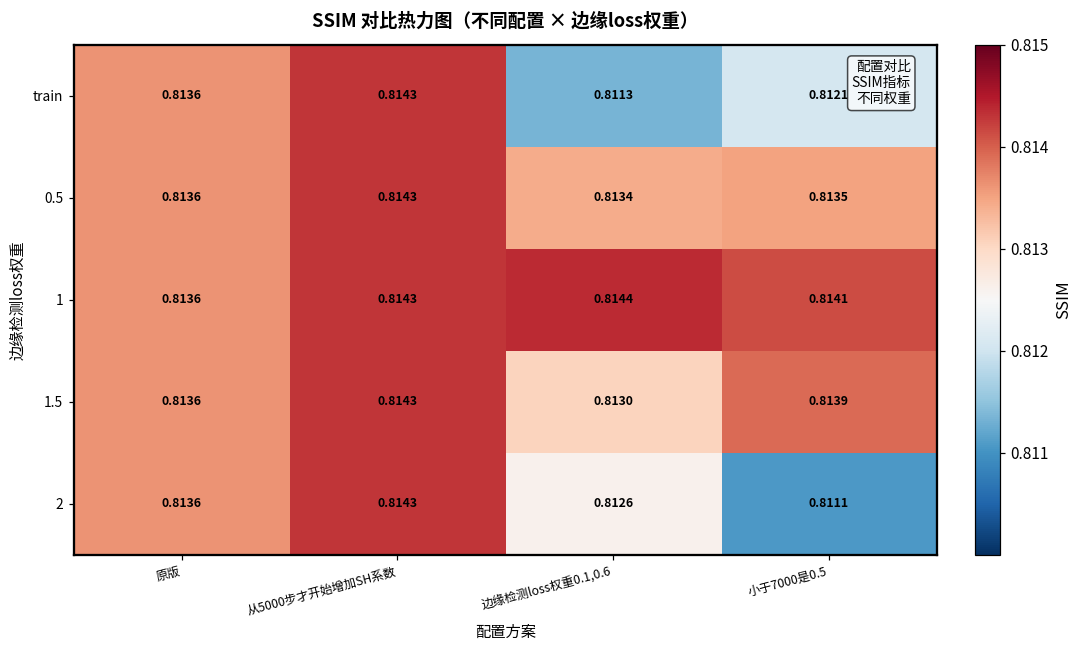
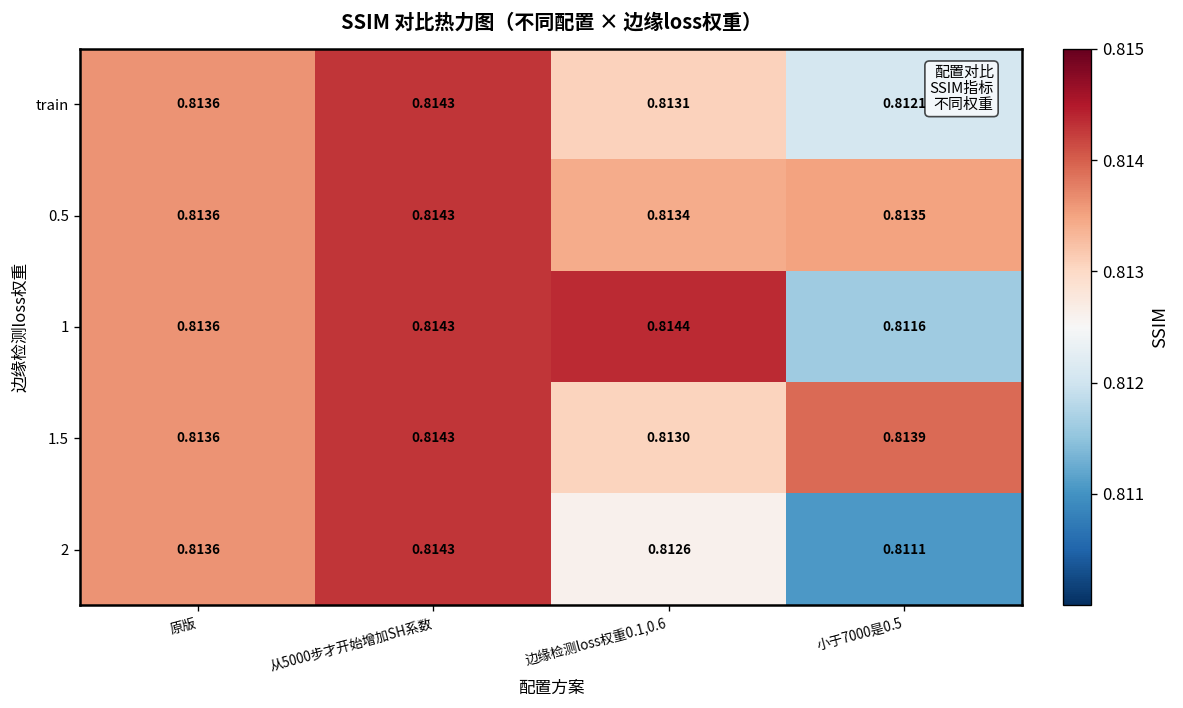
  {
    "train": {
      "原版": 0.8136,
      "从5000步才开始增加SH系数": 0.8143,
-     "边缘检测loss权重0.1,0.6": 0.8113
+     "边缘检测loss权重0.1,0.6": 0.8131
    },
    "0.5": {
      "原版": 0.8136,
      "从5000步才开始增加SH系数": 0.8143,
      "边缘检测loss权重0.1,0.6": 0.8134,
      "小于7000是0.5": 0.8135
    },
    "1": {
      "原版": 0.8136,
      "从5000步才开始增加SH系数": 0.8143,
      "边缘检测loss权重0.1,0.6": 0.8144,
-     "小于7000是0.5": 0.8141
+     "小于7000是0.5": 0.8116
    },
    "1.5": {
      "原版": 0.8136,
      "从5000步才开始增加SH系数": 0.8143,
      "边缘检测loss权重0.1,0.6": 0.8130,
      "小于7000是0.5": 0.8139
    },
    "2": {
      "原版": 0.8136,
      "从5000步才开始增加SH系数": 0.8143,
      "边缘检测loss权重0.1,0.6": 0.8126,
      "小于7000是0.5": 0.8111
    }
  }
